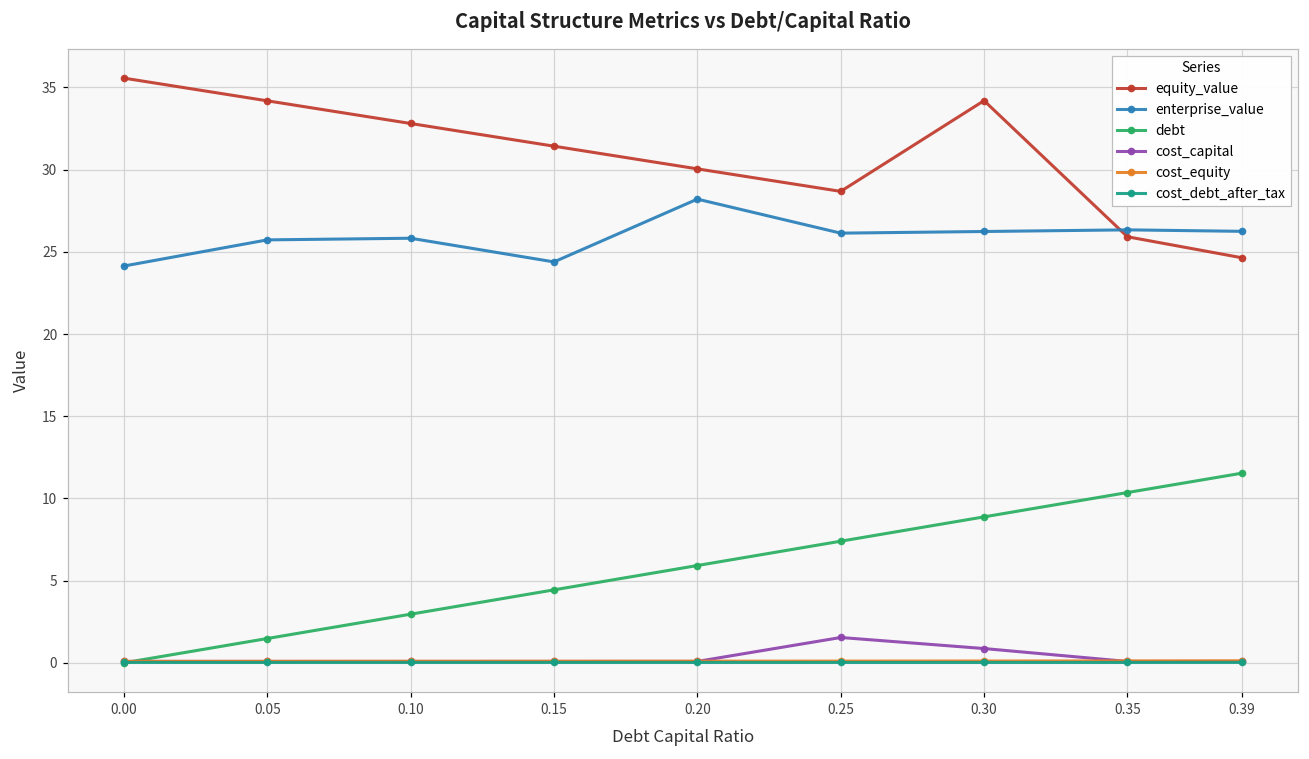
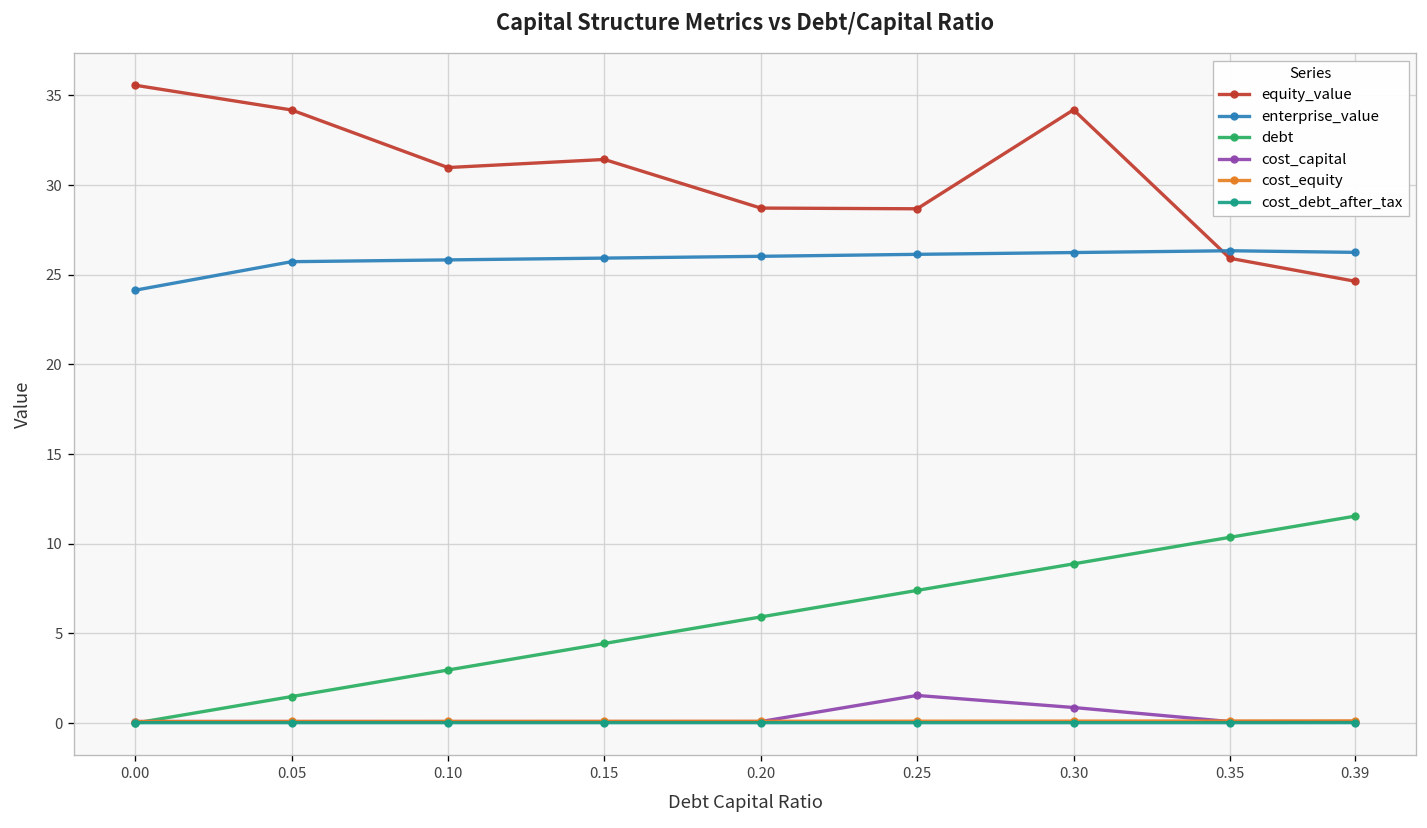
  {
    "equity_value": {
      "0.00": 35.6,
      "0.05": 34.2,
-     "0.10": 32.8,
+     "0.10": 31.0,
      "0.15": 31.4,
-     "0.20": 30.1,
+     "0.20": 28.7,
      "0.25": 28.7,
      "0.30": 34.2,
      "0.35": 25.9,
      "0.39": 24.6
    },
    "enterprise_value": {
      "0.00": 24.1,
      "0.05": 25.7,
      "0.10": 25.8,
-     "0.15": 24.4,
-     "0.20": 28.2,
+     "0.15": 25.9,
+     "0.20": 26.0,
      "0.25": 26.1,
      "0.30": 26.2,
      "0.35": 26.3,
      "0.39": 26.3
    },
    "cost_capital": {
      "0.25": 1.5,
      "0.30": 0.9
    }
  }
